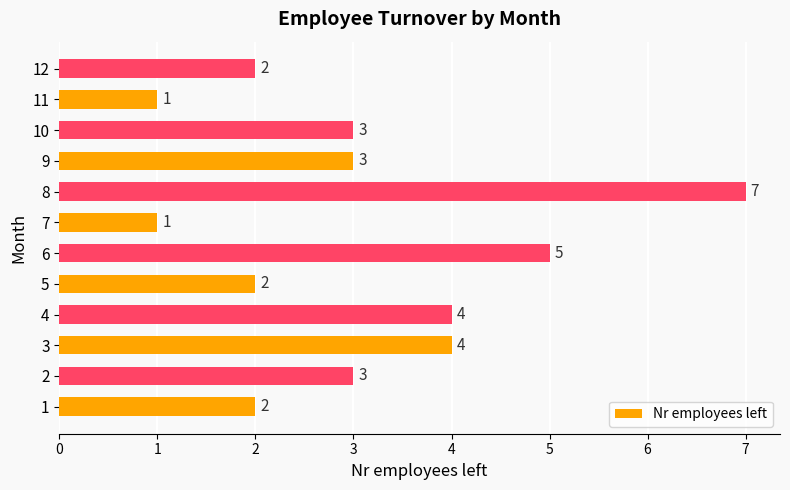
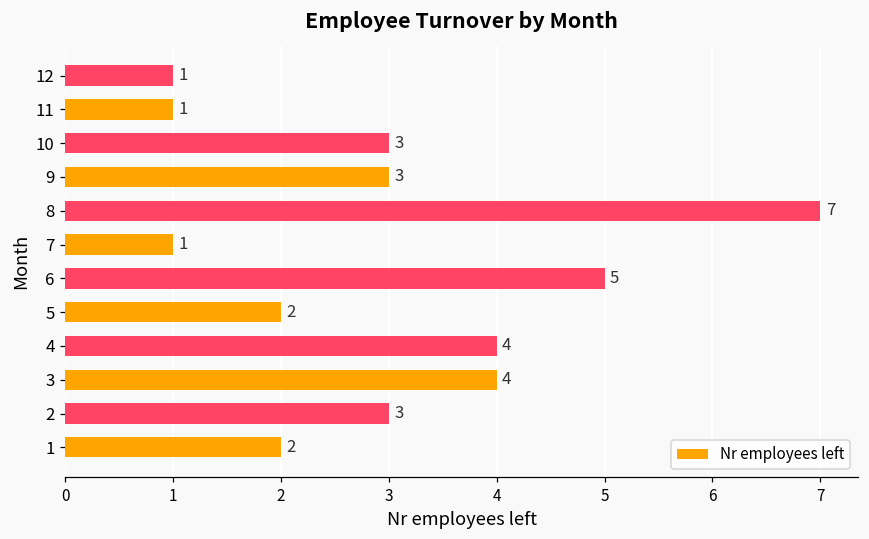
  {
-   "12": 2,
+   "12": 1,
    "11": 1,
    "10": 3,
    "9": 3,
    "8": 7,
    "7": 1,
    "6": 5,
    "5": 2,
    "4": 4,
    "3": 4,
    "2": 3,
    "1": 2
  }
